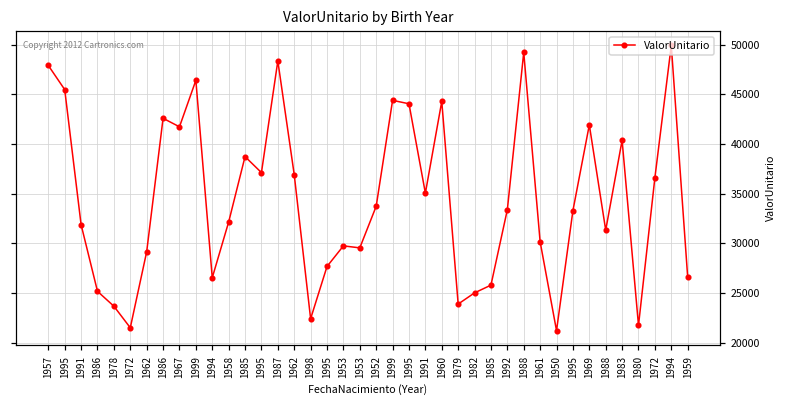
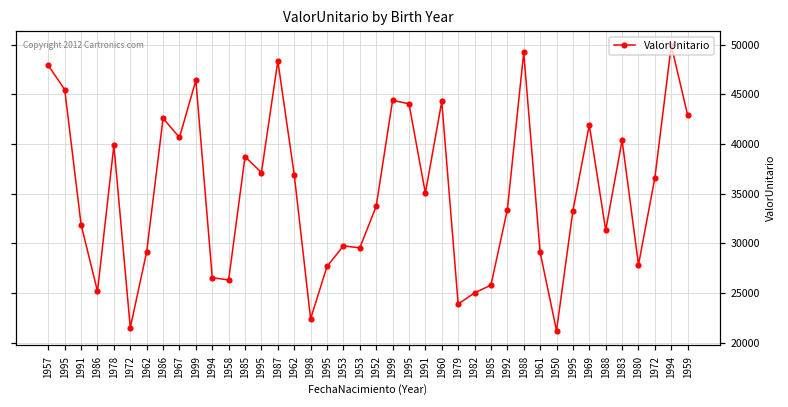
  {
-   "1978": 24000,
-   "1967": 42000,
-   "1958": 32000,
+   "1978": 40000,
+   "1967": 41000,
+   "1958": 26000,
    "1987": 48000,
    "1998": 22000,
    "1952": 34000,
    "1960": 44000,
    "1979": 24000,
    "1982": 25000,
    "1992": 33000,
-   "1961": 30000,
+   "1961": 29000,
    "1950": 21000,
    "1969": 42000,
    "1983": 40000,
-   "1980": 22000,
-   "1959": 27000
+   "1980": 28000,
+   "1959": 43000
  }
